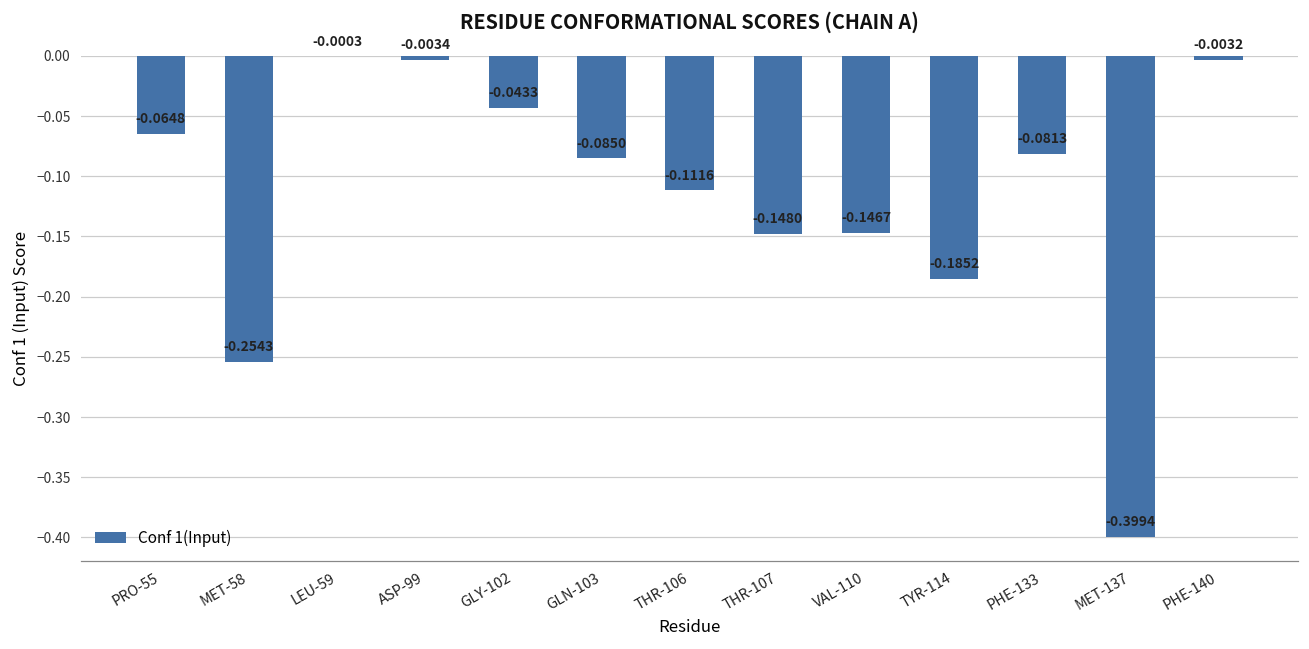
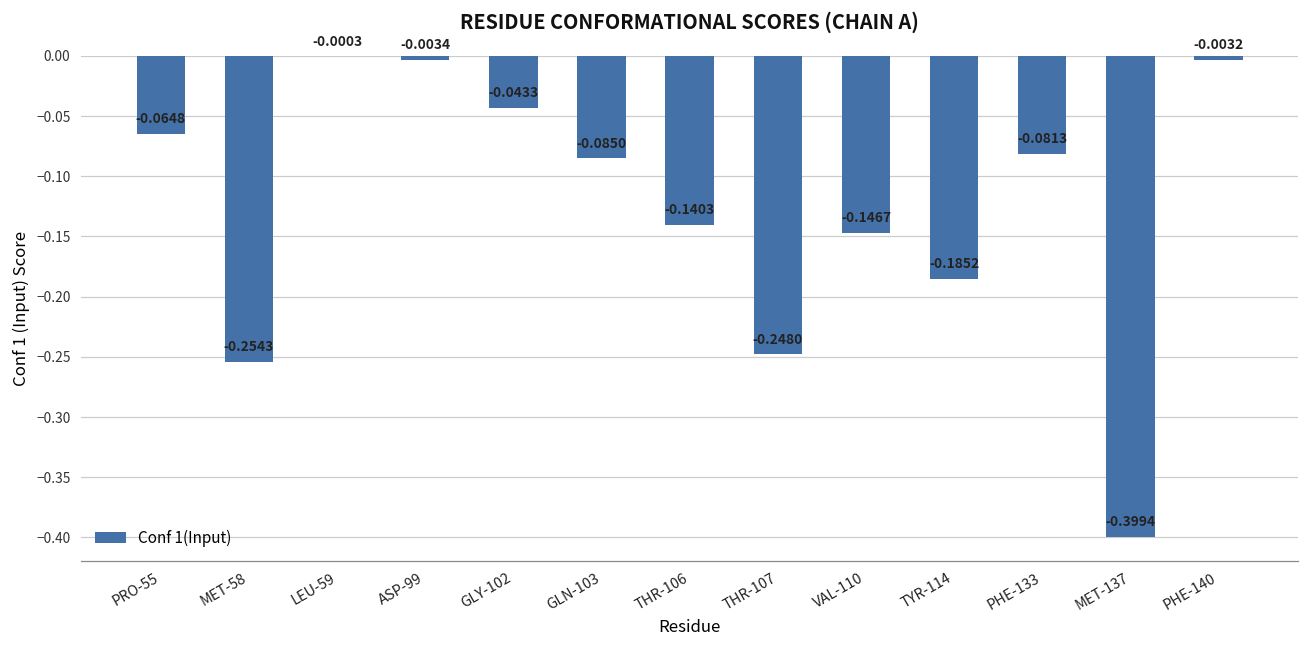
  {
    "PRO-55": -0.0648,
    "MET-58": -0.2543,
    "LEU-59": -0.0003,
    "ASP-99": -0.0034,
    "GLY-102": -0.0433,
    "GLN-103": -0.0850,
-   "THR-106": -0.1116,
-   "THR-107": -0.1480,
+   "THR-106": -0.1403,
+   "THR-107": -0.2480,
    "VAL-110": -0.1467,
    "TYR-114": -0.1852,
    "PHE-133": -0.0813,
    "MET-137": -0.3994,
    "PHE-140": -0.0032
  }
